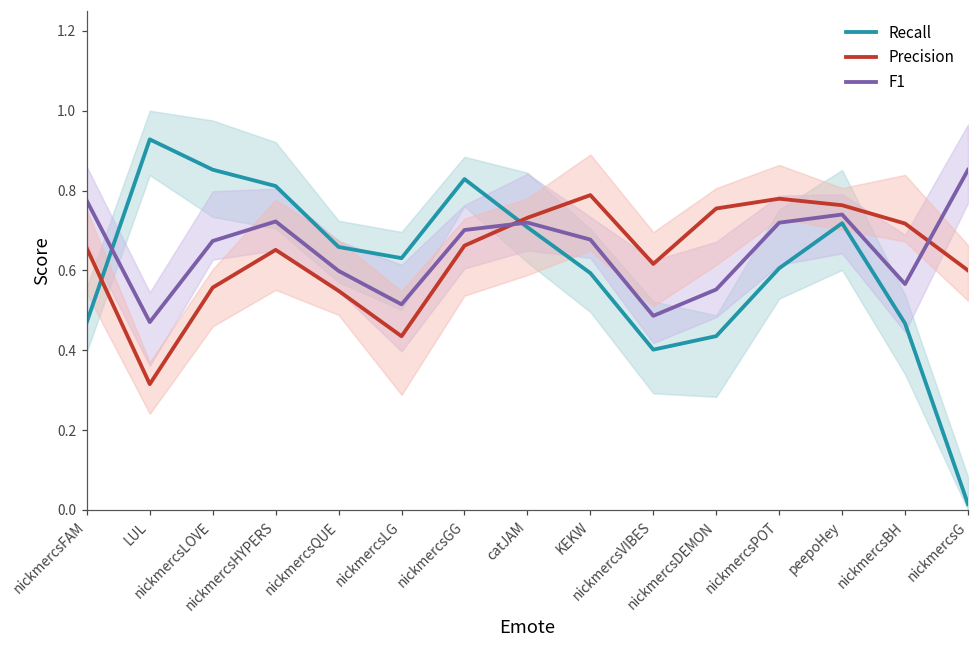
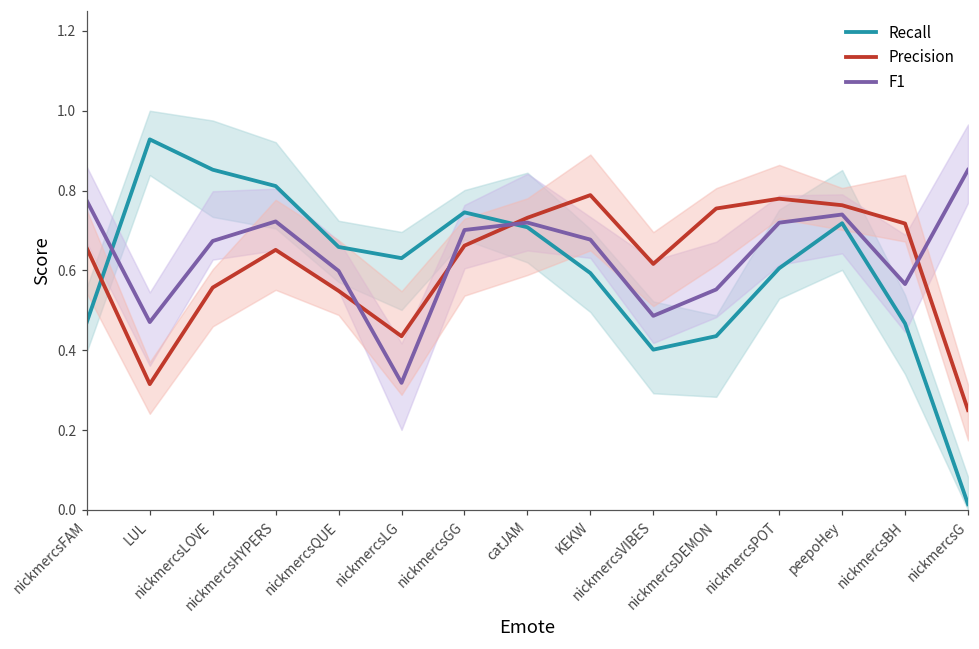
  {
    "Recall": {
      "nickmercsFAM": 0.47,
      "LUL": 0.93,
      "nickmercsLOVE": 0.85,
      "nickmercsQUE": 0.66,
      "nickmercsLG": 0.63,
-     "nickmercsGG": 0.83,
+     "nickmercsGG": 0.75,
      "catJAM": 0.71,
      "KEKW": 0.59,
      "nickmercsVIBES": 0.40,
      "nickmercsDEMON": 0.44,
      "nickmercsPOT": 0.61,
      "peepoHey": 0.72,
      "nickmercsBH": 0.47,
      "nickmercsG": 0.01
    },
    "Precision": {
      "nickmercsFAM": 0.66,
      "LUL": 0.32,
      "nickmercsLOVE": 0.56,
      "nickmercsHYPERS": 0.65,
      "nickmercsQUE": 0.55,
      "nickmercsLG": 0.44,
      "nickmercsGG": 0.66,
      "catJAM": 0.73,
      "KEKW": 0.79,
      "nickmercsVIBES": 0.62,
      "nickmercsDEMON": 0.76,
      "nickmercsPOT": 0.78,
      "peepoHey": 0.76,
      "nickmercsBH": 0.72,
-     "nickmercsG": 0.60
+     "nickmercsG": 0.25
    },
    "F1": {
      "nickmercsFAM": 0.77,
      "LUL": 0.47,
      "nickmercsLOVE": 0.67,
      "nickmercsHYPERS": 0.72,
      "nickmercsQUE": 0.60,
-     "nickmercsLG": 0.51,
+     "nickmercsLG": 0.32,
      "nickmercsGG": 0.70,
      "catJAM": 0.72,
      "KEKW": 0.68,
      "nickmercsVIBES": 0.49,
      "nickmercsDEMON": 0.55,
      "nickmercsPOT": 0.72,
      "peepoHey": 0.74,
      "nickmercsBH": 0.57,
      "nickmercsG": 0.85
    }
  }
